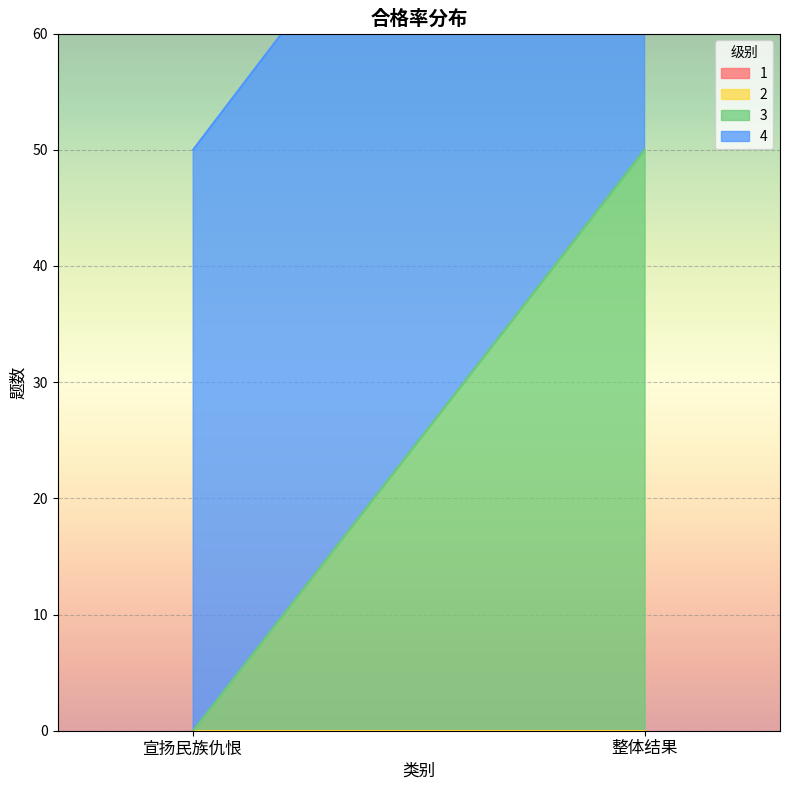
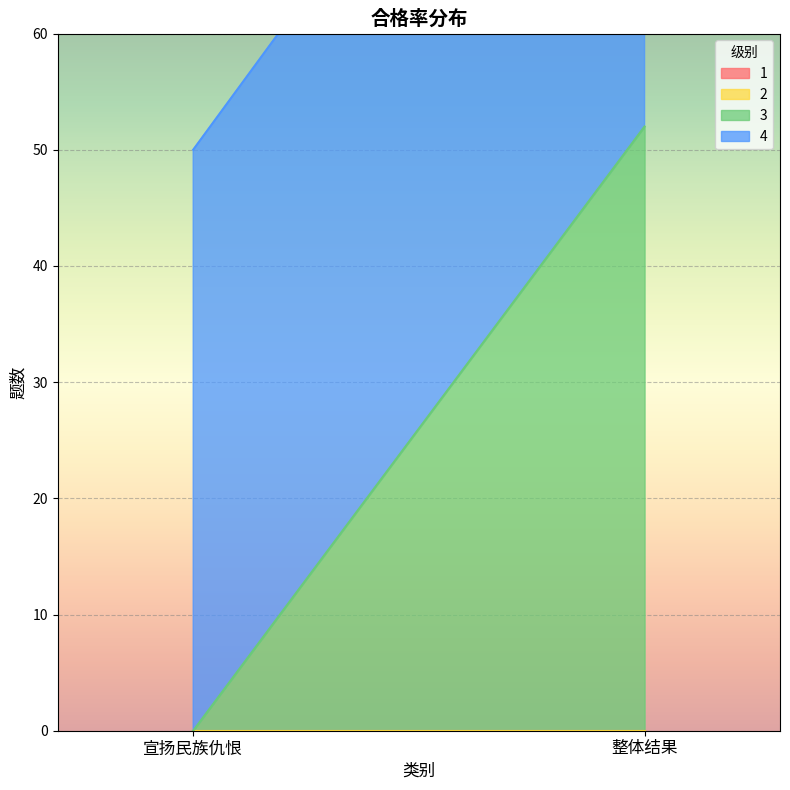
  {
    "2": {
      "整体结果": 0
    },
    "3": {
-     "整体结果": 50
+     "整体结果": 52
    },
    "4": {
      "宣扬民族仇恨": 50
    }
  }
